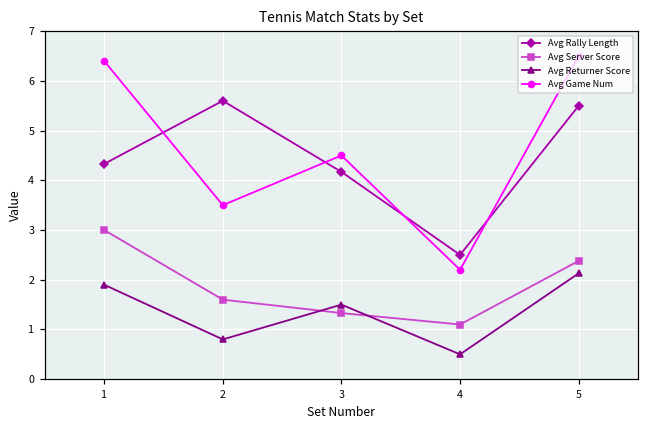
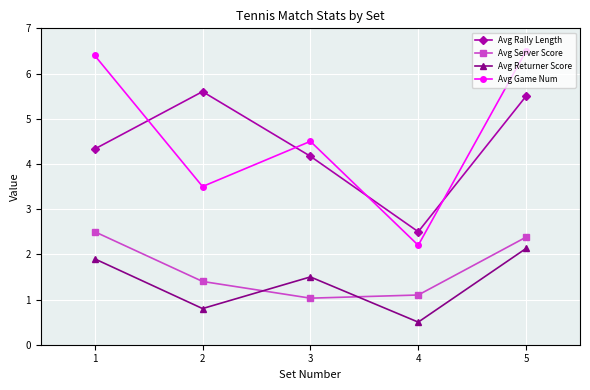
  {
    "Avg Server Score": {
-     "1": 3.0,
-     "2": 1.6,
-     "3": 1.3,
+     "1": 2.5,
+     "2": 1.4,
+     "3": 1.0,
      "4": 1.1,
      "5": 2.4
    },
    "Avg Game Num": {
      "1": 6.4,
      "2": 3.5,
      "3": 4.5,
      "4": 2.2
    }
  }
